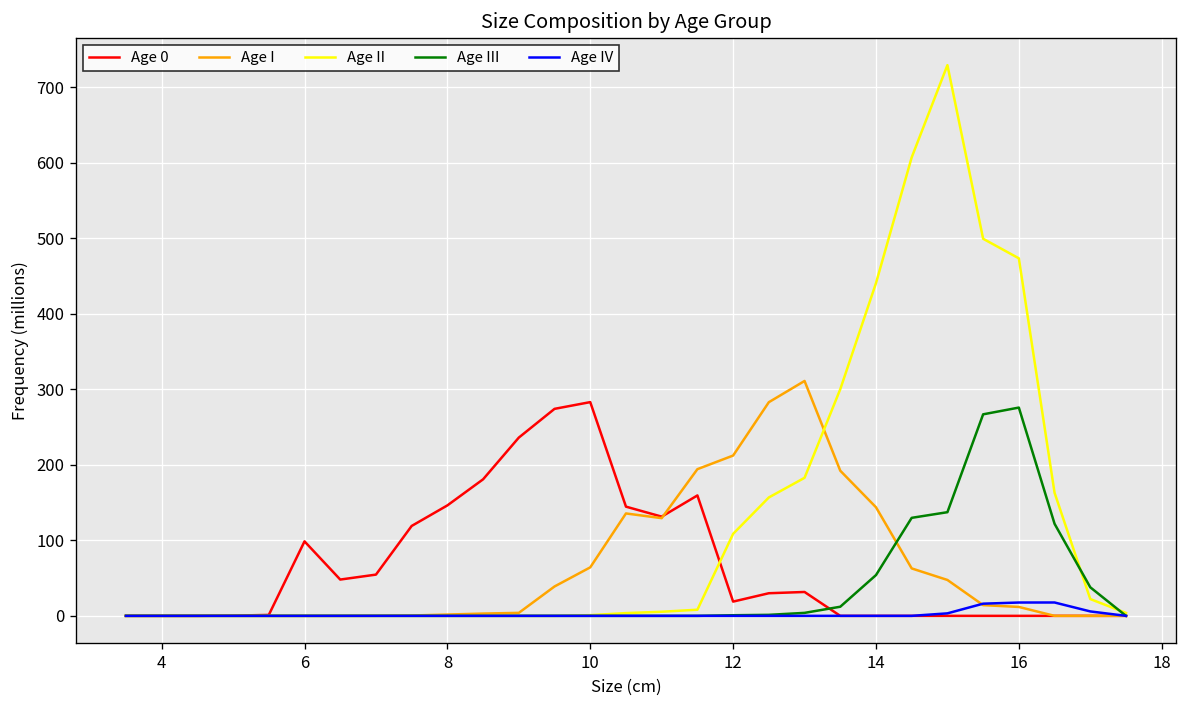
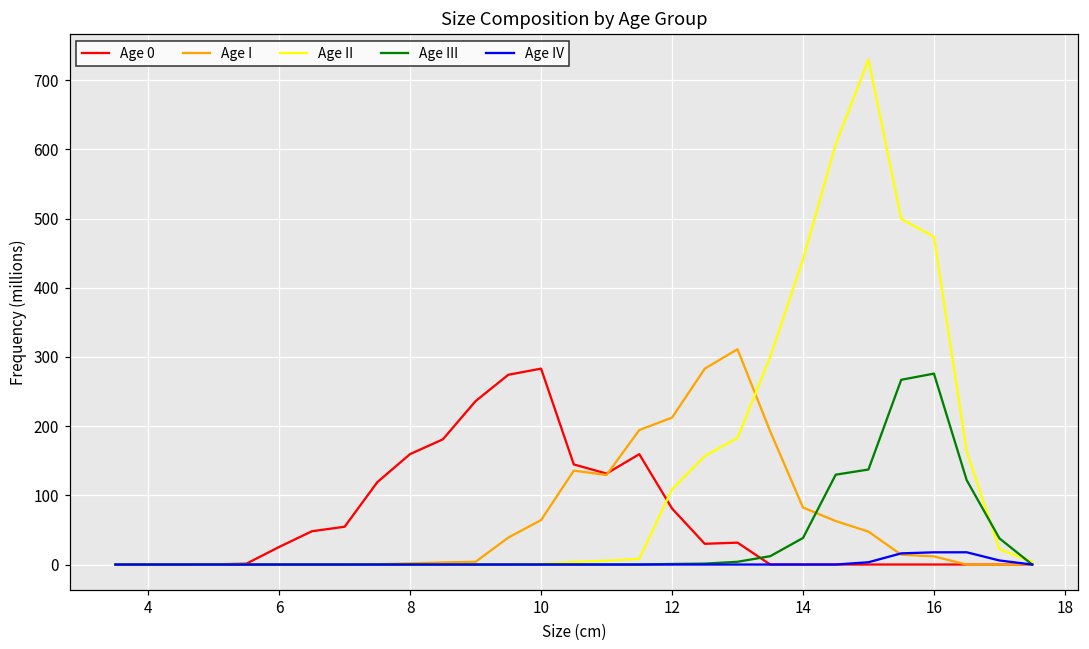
  {
    "Age 0": {
-     "6": 100,
-     "8": 150,
+     "6": 30,
+     "8": 160,
      "10": 280,
-     "12": 20,
+     "12": 80,
      "16": 0
    },
    "Age I": {
      "10": 60,
      "12": 210,
-     "14": 140,
+     "14": 80,
      "16": 10
    },
    "Age II": {
      "12": 110,
      "14": 440,
      "16": 470
    },
    "Age III": {
-     "14": 50,
+     "14": 40,
      "16": 280
    },
    "Age IV": {
      "16": 20
    }
  }
